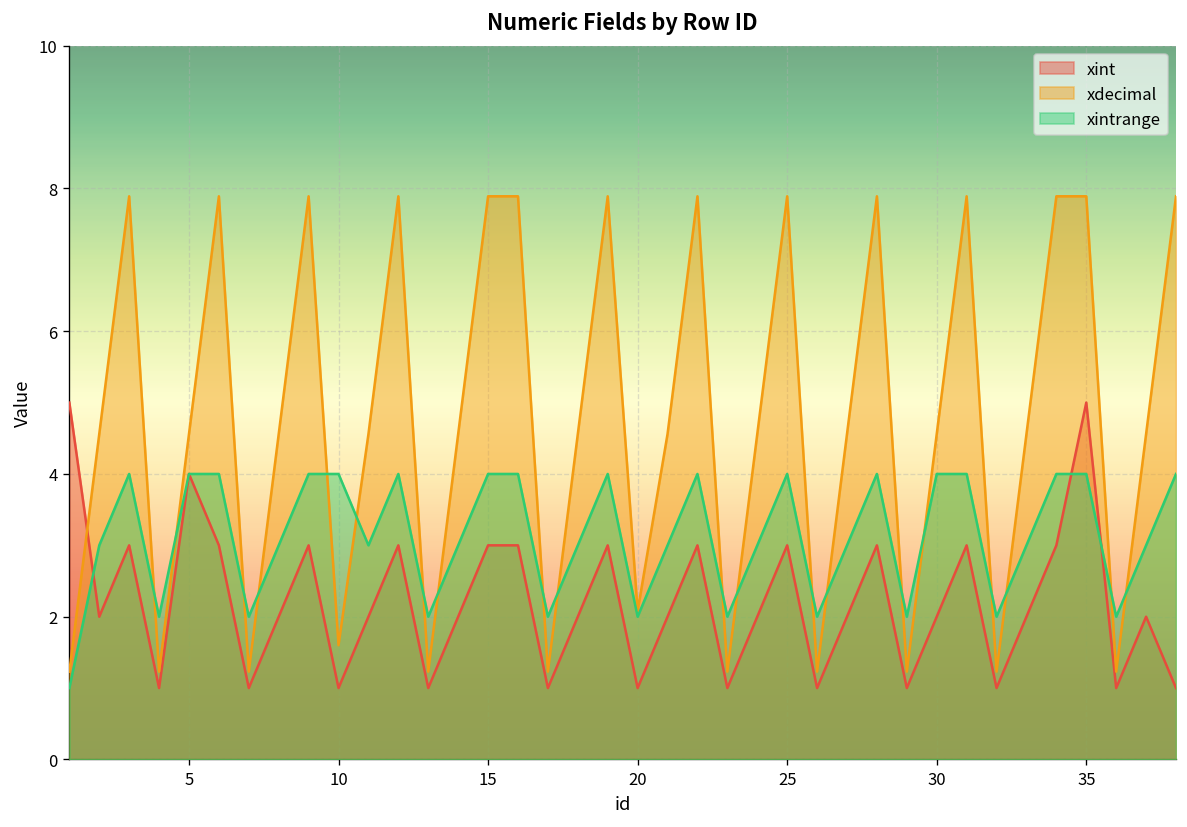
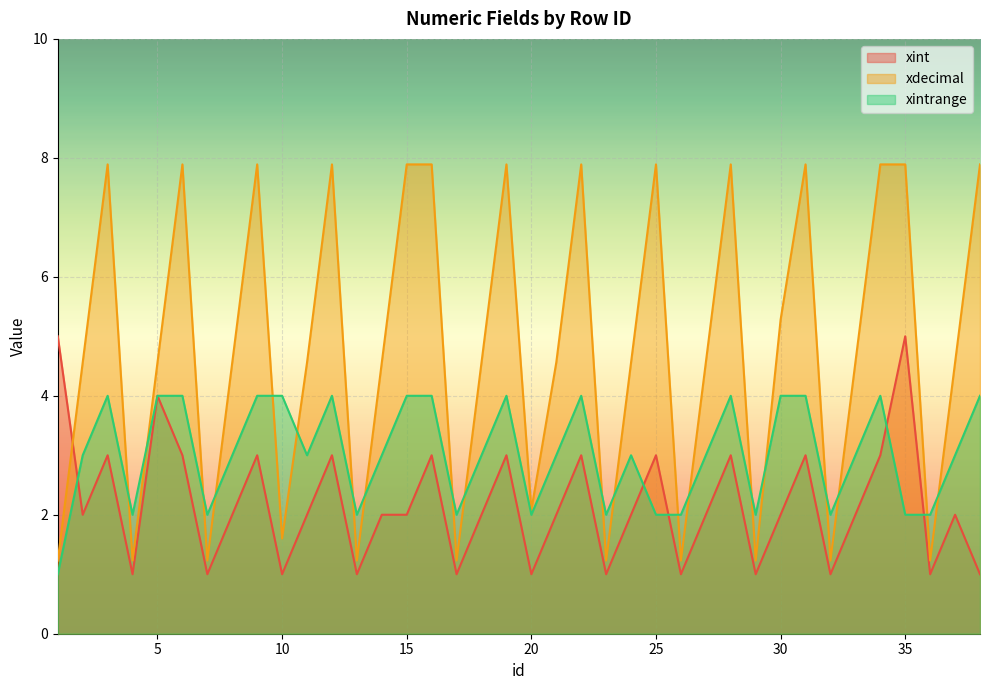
  {
    "xint": {
      "10": 1,
-     "15": 3,
+     "15": 2,
      "20": 1,
      "25": 3,
      "30": 2,
      "35": 5
    },
    "xdecimal": {
      "5": 4.6,
      "10": 1.6,
      "15": 7.9,
      "20": 2.1,
      "25": 7.9,
-     "30": 4.6,
+     "30": 5.3,
      "35": 7.9
    },
    "xintrange": {
      "10": 4,
      "15": 4,
      "20": 2,
-     "25": 4,
+     "25": 2,
      "30": 4,
-     "35": 4
+     "35": 2
    }
  }
